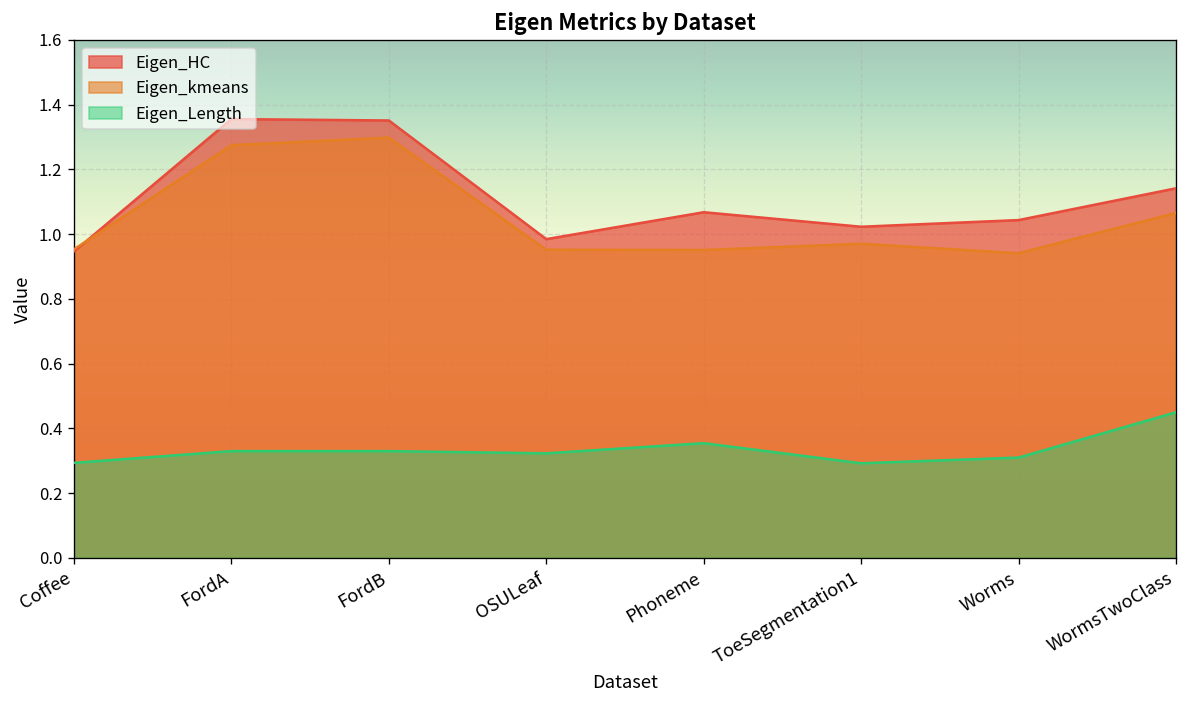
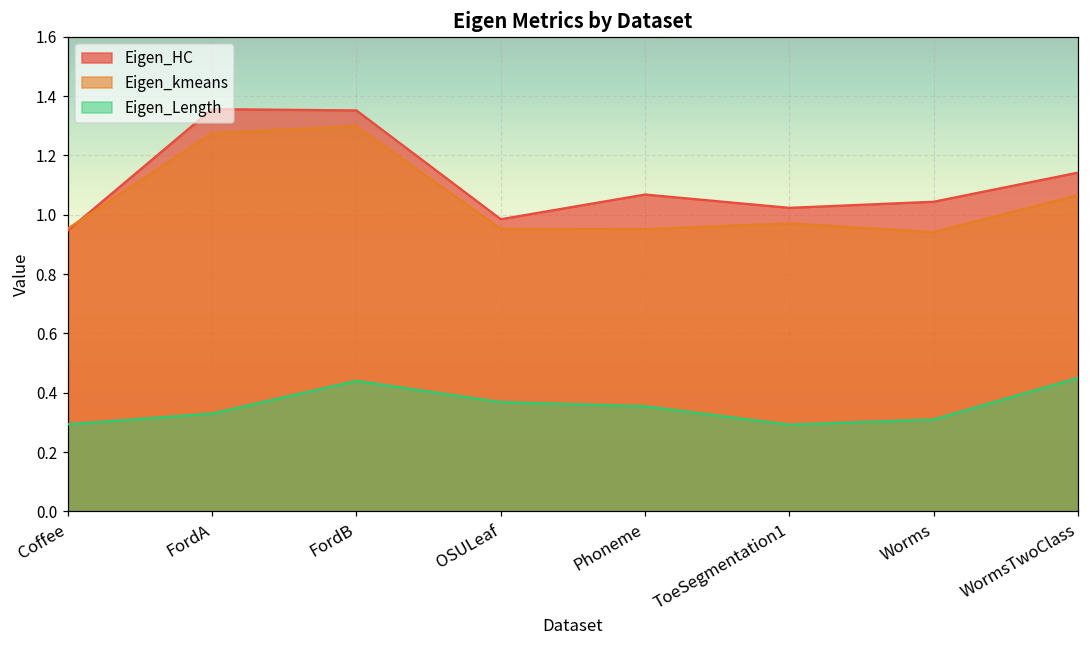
  {
    "Eigen_Length": {
      "Coffee": 0.29,
      "FordA": 0.33,
-     "FordB": 0.33,
-     "OSULeaf": 0.32,
+     "FordB": 0.44,
+     "OSULeaf": 0.37,
      "Phoneme": 0.35,
      "ToeSegmentation1": 0.29,
      "Worms": 0.31,
      "WormsTwoClass": 0.45
    }
  }
